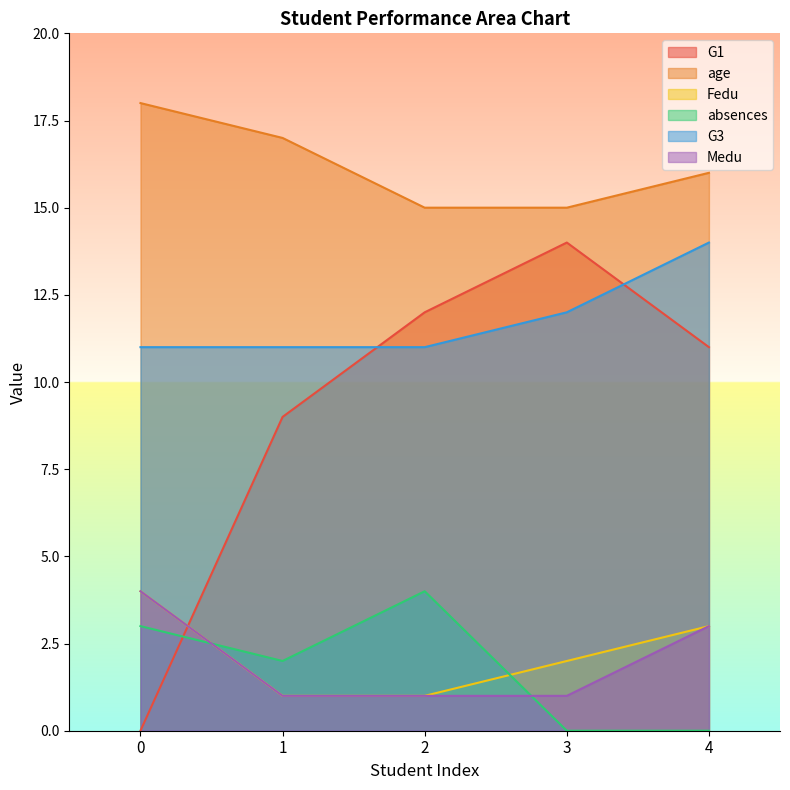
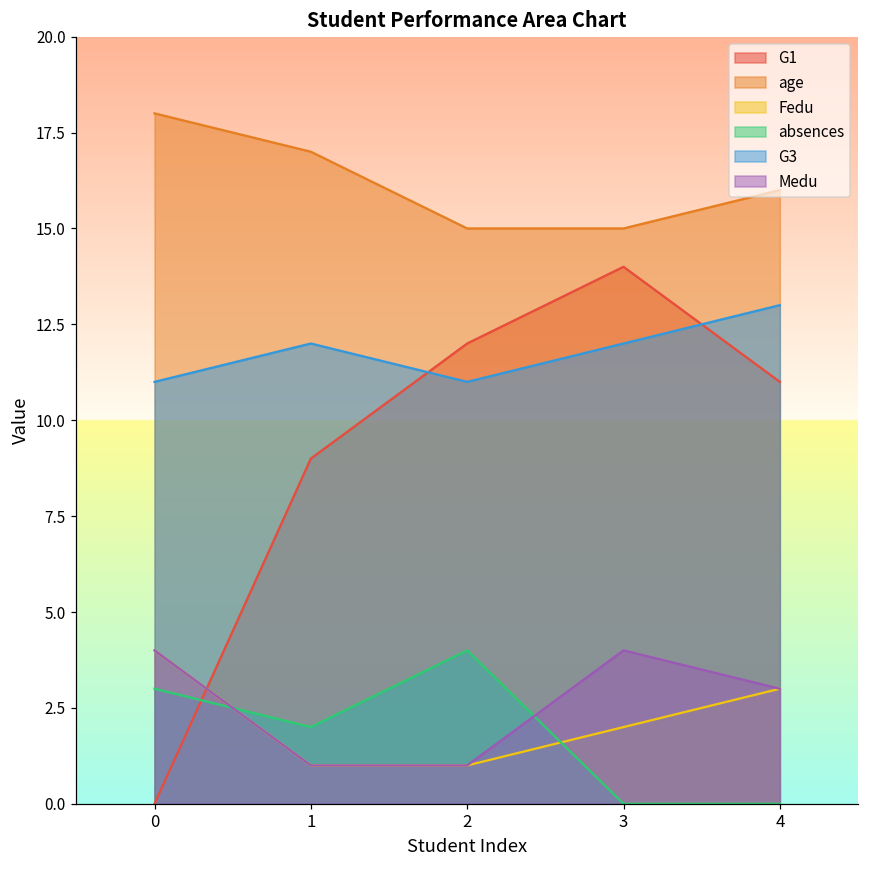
  {
    "absences": {
      "0": 3,
      "1": 2,
      "2": 4,
      "3": 0,
      "4": 0
    },
    "G3": {
      "0": 11,
-     "1": 11,
+     "1": 12,
      "2": 11,
      "3": 12,
-     "4": 14
+     "4": 13
    },
    "Medu": {
-     "3": 1
+     "3": 4
    }
  }
